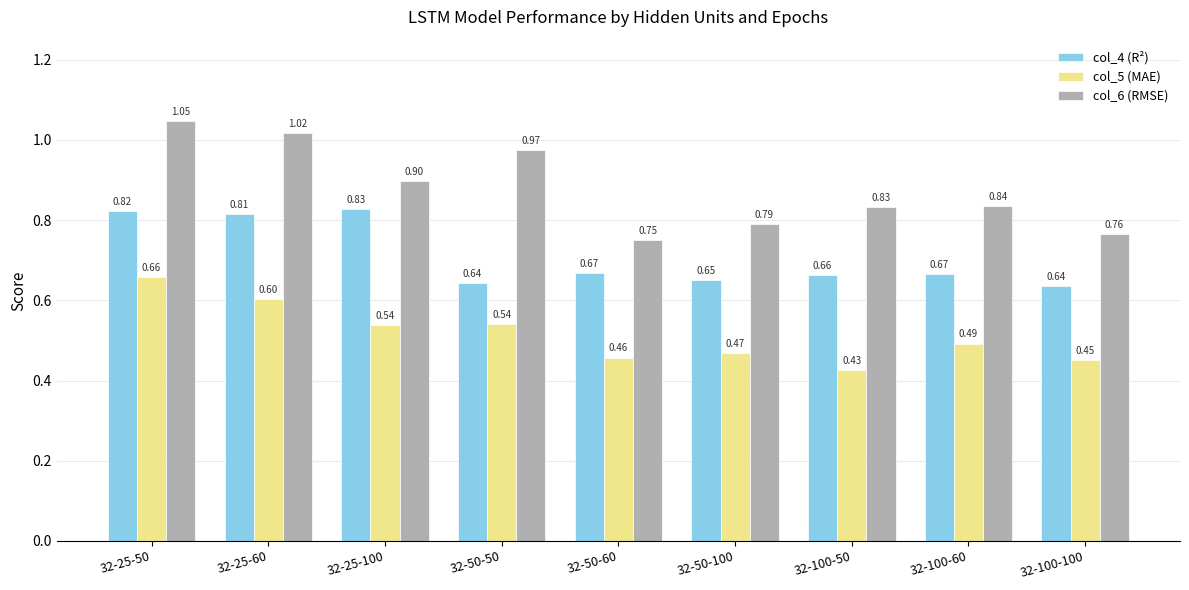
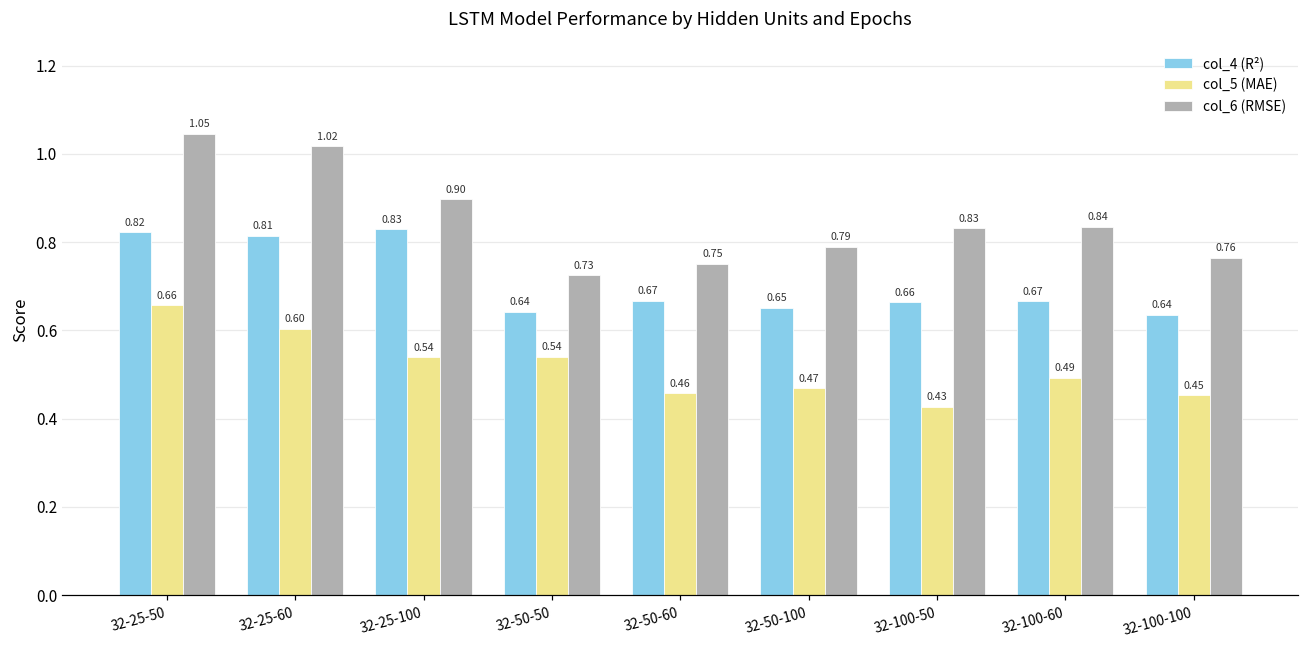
  {
    "col_4 (R²)": {
      "32-25-50": 0.82,
      "32-25-60": 0.81,
      "32-25-100": 0.83,
      "32-50-50": 0.64,
      "32-50-60": 0.67,
      "32-50-100": 0.65,
      "32-100-50": 0.66,
      "32-100-60": 0.67,
      "32-100-100": 0.64
    },
    "col_5 (MAE)": {
      "32-25-50": 0.66,
      "32-25-60": 0.60,
      "32-25-100": 0.54,
      "32-50-50": 0.54,
      "32-50-60": 0.46,
      "32-50-100": 0.47,
      "32-100-50": 0.43,
      "32-100-60": 0.49,
      "32-100-100": 0.45
    },
    "col_6 (RMSE)": {
      "32-25-50": 1.05,
      "32-25-60": 1.02,
      "32-25-100": 0.90,
-     "32-50-50": 0.97,
+     "32-50-50": 0.73,
      "32-50-60": 0.75,
      "32-50-100": 0.79,
      "32-100-50": 0.83,
      "32-100-60": 0.84,
      "32-100-100": 0.76
    }
  }
